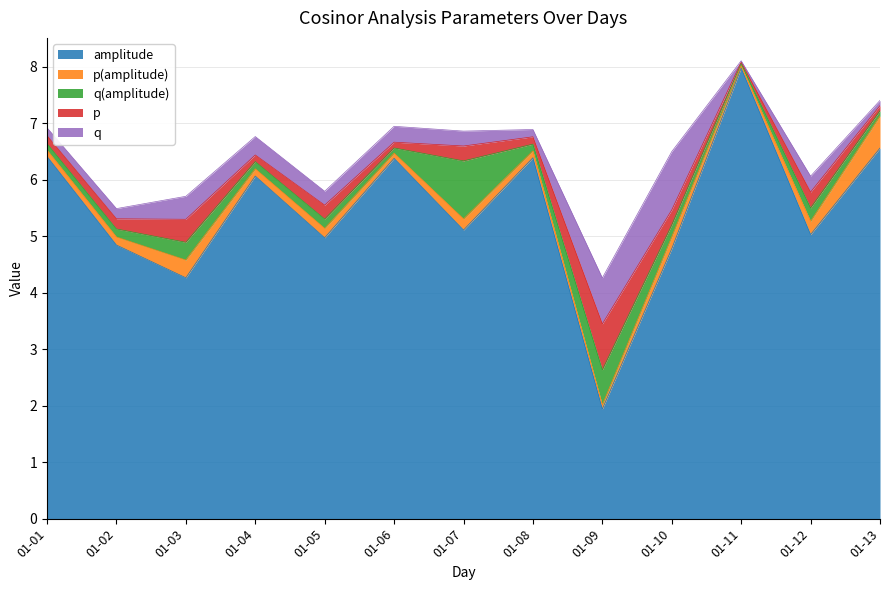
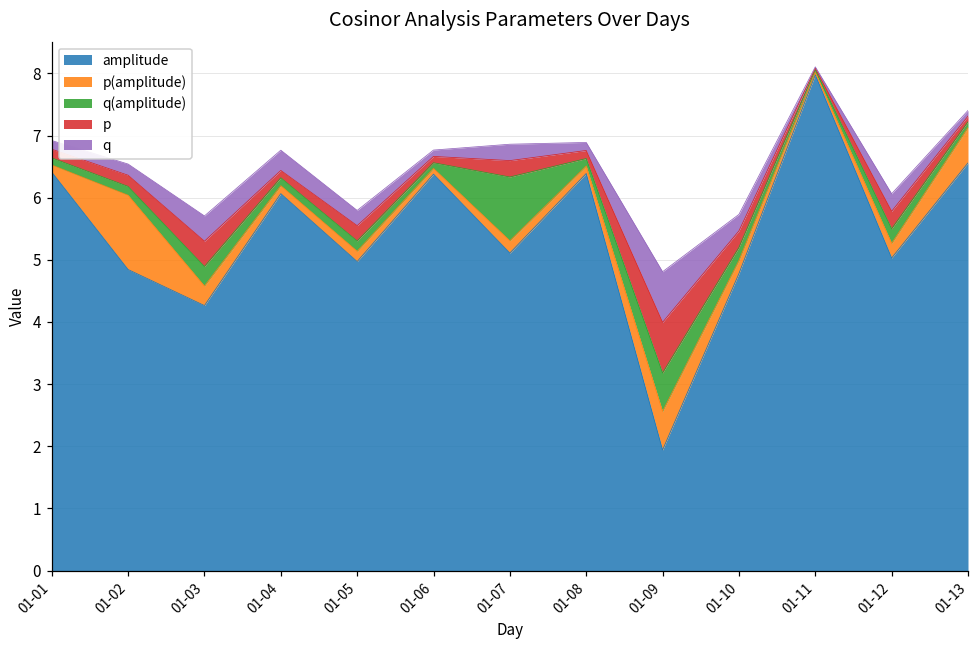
  {
    "amplitude": {
      "01-01": 6.4,
      "01-02": 4.8,
      "01-03": 4.3,
      "01-04": 6.1,
      "01-05": 5.0,
      "01-06": 6.4,
      "01-07": 5.1,
      "01-08": 6.4,
      "01-09": 1.9,
      "01-10": 4.8,
      "01-12": 5.0,
      "01-13": 6.6
    },
    "p(amplitude)": {
      "01-01": 0.1,
-     "01-02": 0.1,
+     "01-02": 1.2,
      "01-03": 0.3,
      "01-04": 0.1,
      "01-05": 0.2,
      "01-06": 0.1,
      "01-07": 0.2,
      "01-08": 0.1,
-     "01-09": 0.1,
+     "01-09": 0.6,
      "01-10": 0.2,
      "01-12": 0.2,
      "01-13": 0.6
    },
    "q(amplitude)": {
      "01-01": 0.1,
      "01-02": 0.1,
      "01-03": 0.3,
      "01-04": 0.1,
      "01-05": 0.2,
      "01-06": 0.1,
      "01-07": 1.0,
      "01-08": 0.1,
      "01-09": 0.6,
      "01-10": 0.2,
      "01-12": 0.2,
      "01-13": 0.1
    },
    "p": {
      "01-01": 0.1,
      "01-02": 0.2,
      "01-03": 0.4,
      "01-04": 0.1,
      "01-05": 0.2,
      "01-06": 0.1,
      "01-07": 0.3,
      "01-08": 0.1,
      "01-09": 0.8,
      "01-10": 0.3,
      "01-12": 0.3,
      "01-13": 0.1
    },
    "q": {
      "01-01": 0.1,
      "01-02": 0.2,
      "01-03": 0.4,
      "01-04": 0.3,
      "01-05": 0.2,
-     "01-06": 0.3,
+     "01-06": 0.1,
      "01-07": 0.3,
      "01-08": 0.1,
      "01-09": 0.8,
-     "01-10": 1.0,
+     "01-10": 0.3,
      "01-12": 0.3,
      "01-13": 0.1
    }
  }
